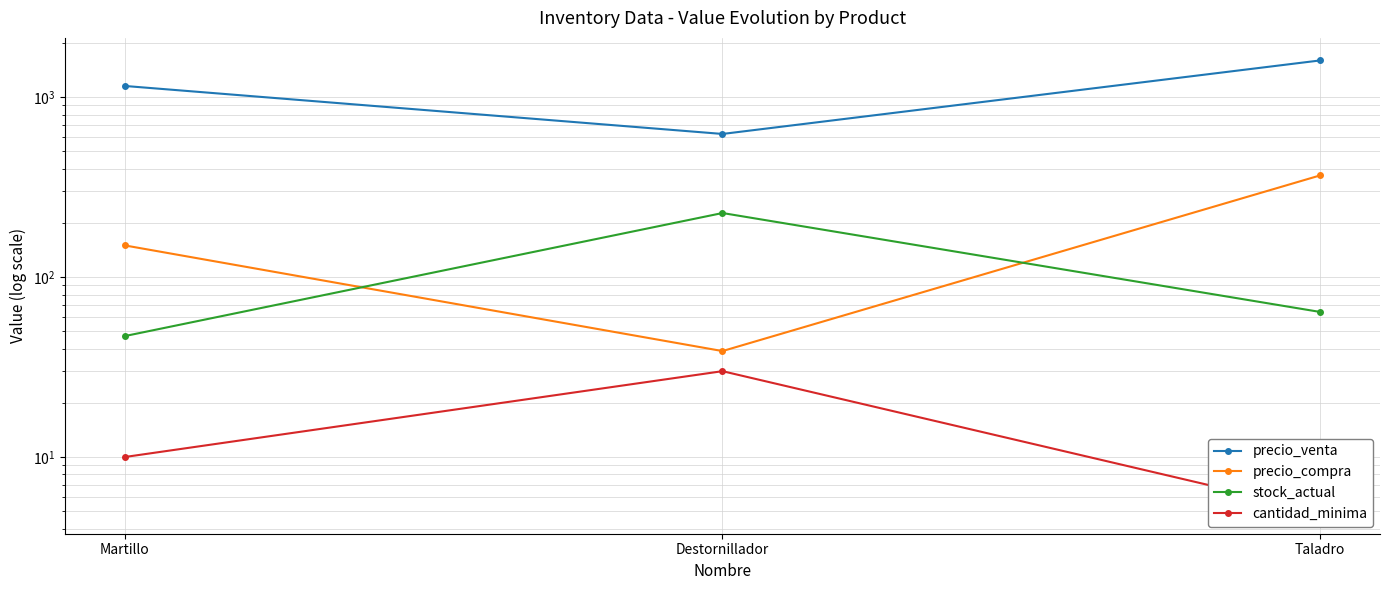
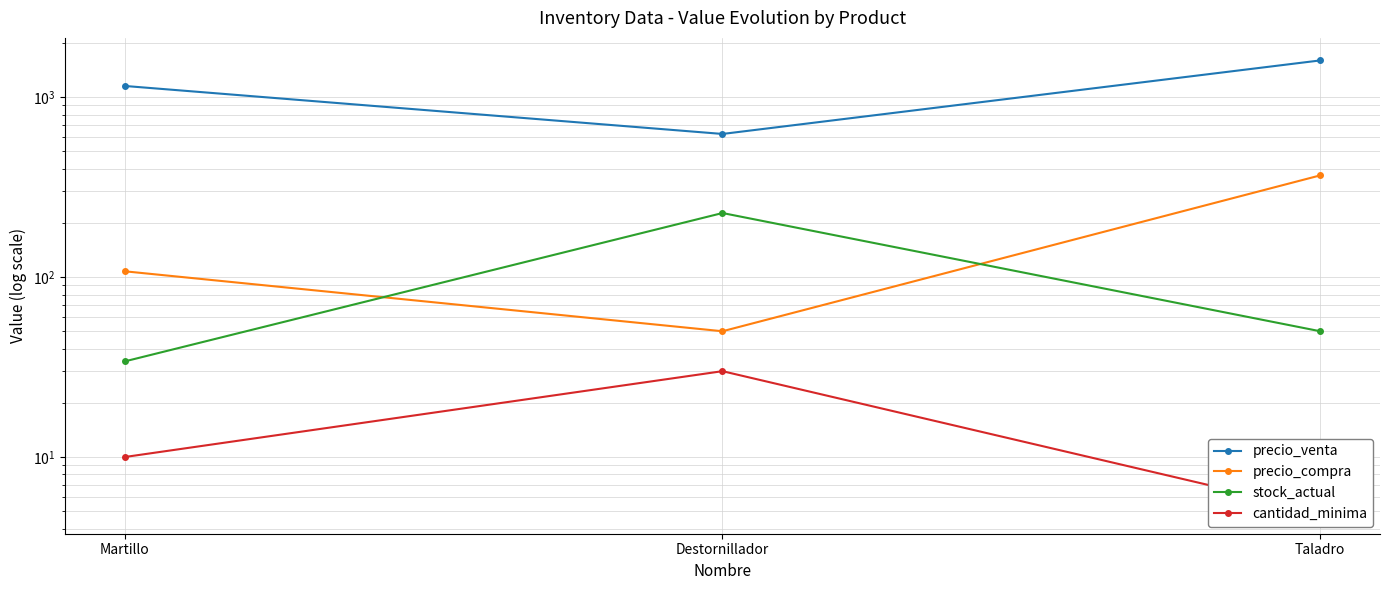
  {
    "precio_venta": {
      "Martillo": 1200,
      "Destornillador": 620,
      "Taladro": 1600
    },
    "precio_compra": {
-     "Martillo": 150,
-     "Destornillador": 39,
+     "Martillo": 110,
+     "Destornillador": 50,
      "Taladro": 370
    },
    "stock_actual": {
-     "Martillo": 47,
+     "Martillo": 34,
      "Destornillador": 230,
-     "Taladro": 64
+     "Taladro": 50
    },
    "cantidad_minima": {
      "Martillo": 10,
      "Destornillador": 30
    }
  }
